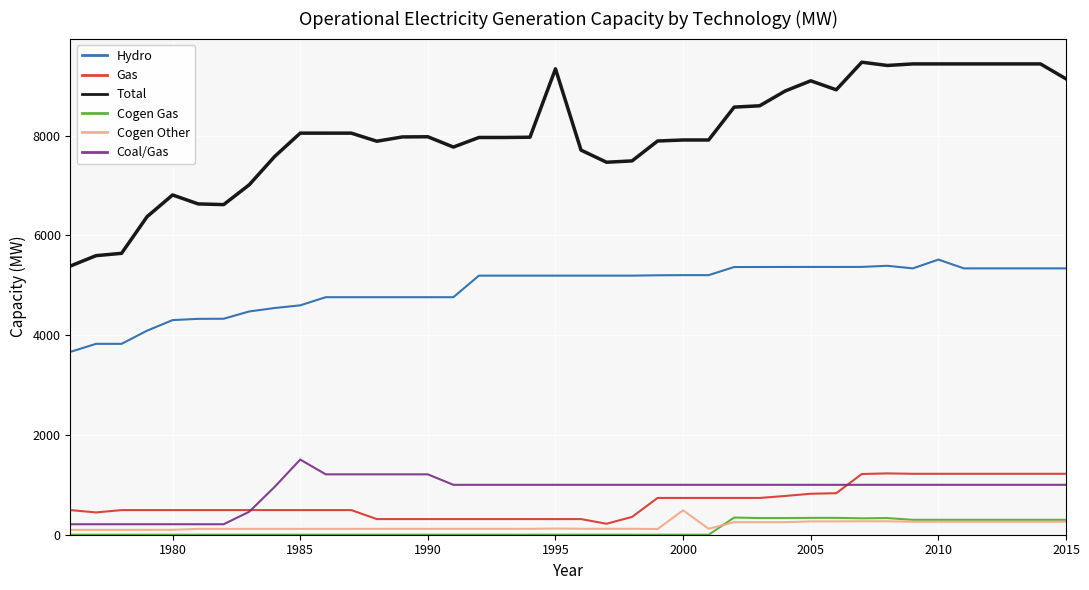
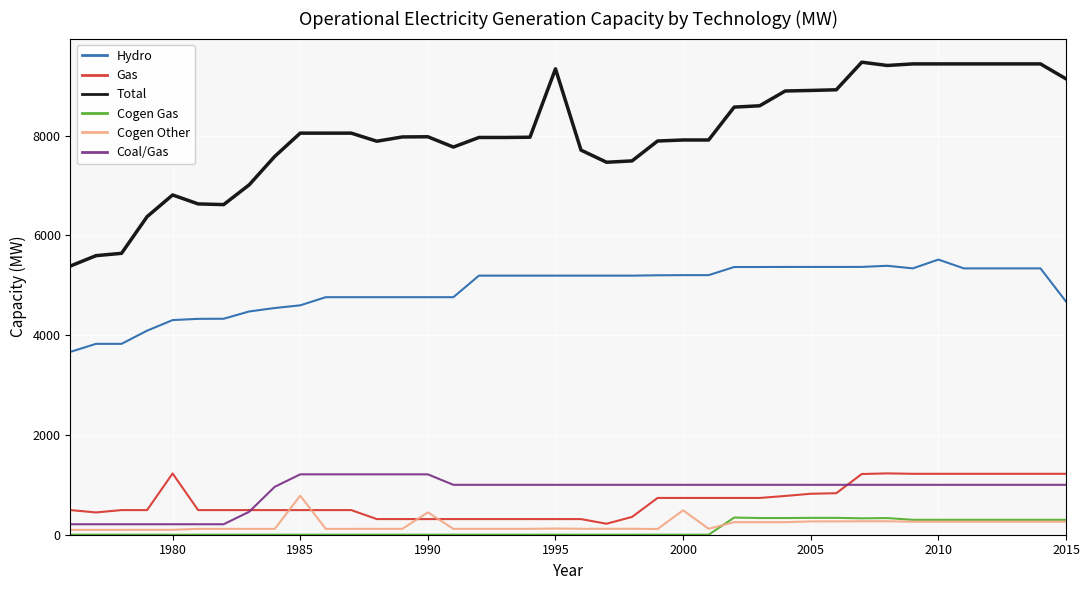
  {
    "Hydro": {
      "1980": 4300,
      "1985": 4600,
      "1990": 4800,
      "1995": 5200,
      "2000": 5200,
      "2005": 5400,
      "2010": 5500,
-     "2015": 5300
+     "2015": 4700
    },
    "Gas": {
-     "1980": 500,
+     "1980": 1200,
      "1985": 500,
      "1990": 300,
      "1995": 300,
      "2000": 700,
      "2005": 800,
      "2010": 1200,
      "2015": 1200
    },
    "Total": {
      "1980": 6800,
      "1985": 8000,
      "1990": 8000,
      "1995": 9300,
      "2000": 7900,
-     "2005": 9100,
+     "2005": 8900,
      "2010": 9400,
      "2015": 9100
    },
    "Cogen Gas": {
      "1980": 0,
      "1985": 0,
      "1990": 0,
      "1995": 0,
      "2000": 0,
      "2005": 300
    },
    "Cogen Other": {
      "1980": 100,
-     "1985": 100,
-     "1990": 100,
+     "1985": 800,
+     "1990": 400,
      "1995": 100,
      "2000": 500,
      "2005": 300
    },
    "Coal/Gas": {
      "1980": 200,
-     "1985": 1500,
+     "1985": 1200,
      "1990": 1200,
      "1995": 1000,
      "2000": 1000,
      "2005": 1000,
      "2010": 1000,
      "2015": 1000
    }
  }
